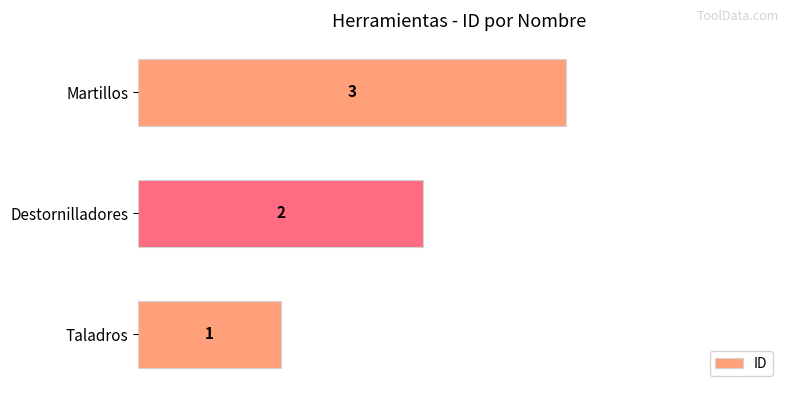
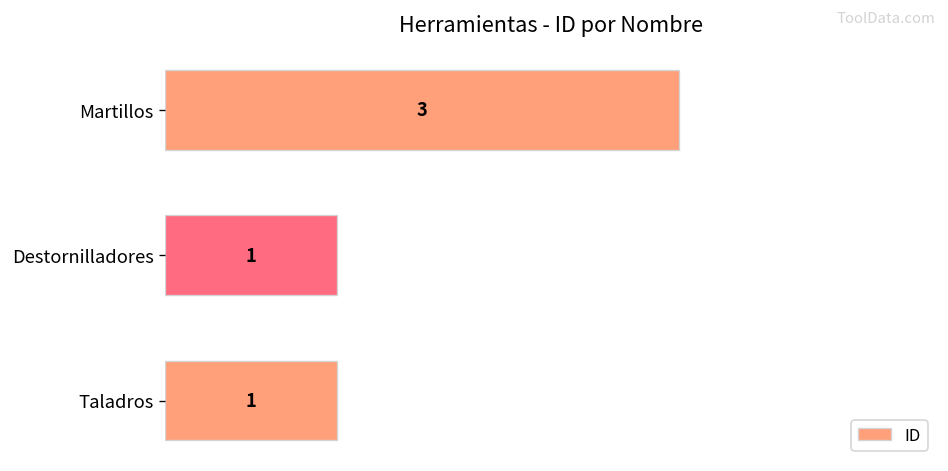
  {
    "Martillos": 3,
-   "Destornilladores": 2,
+   "Destornilladores": 1,
    "Taladros": 1
  }
